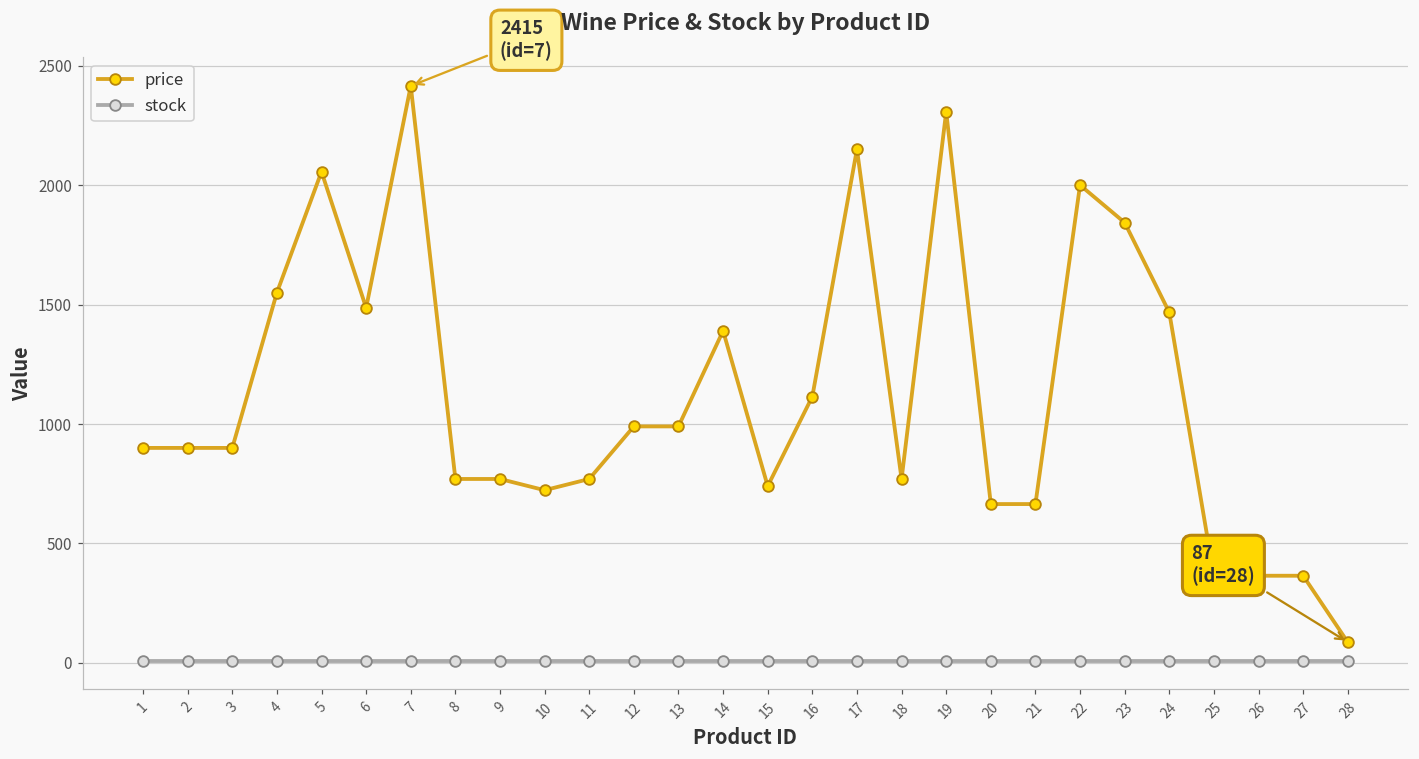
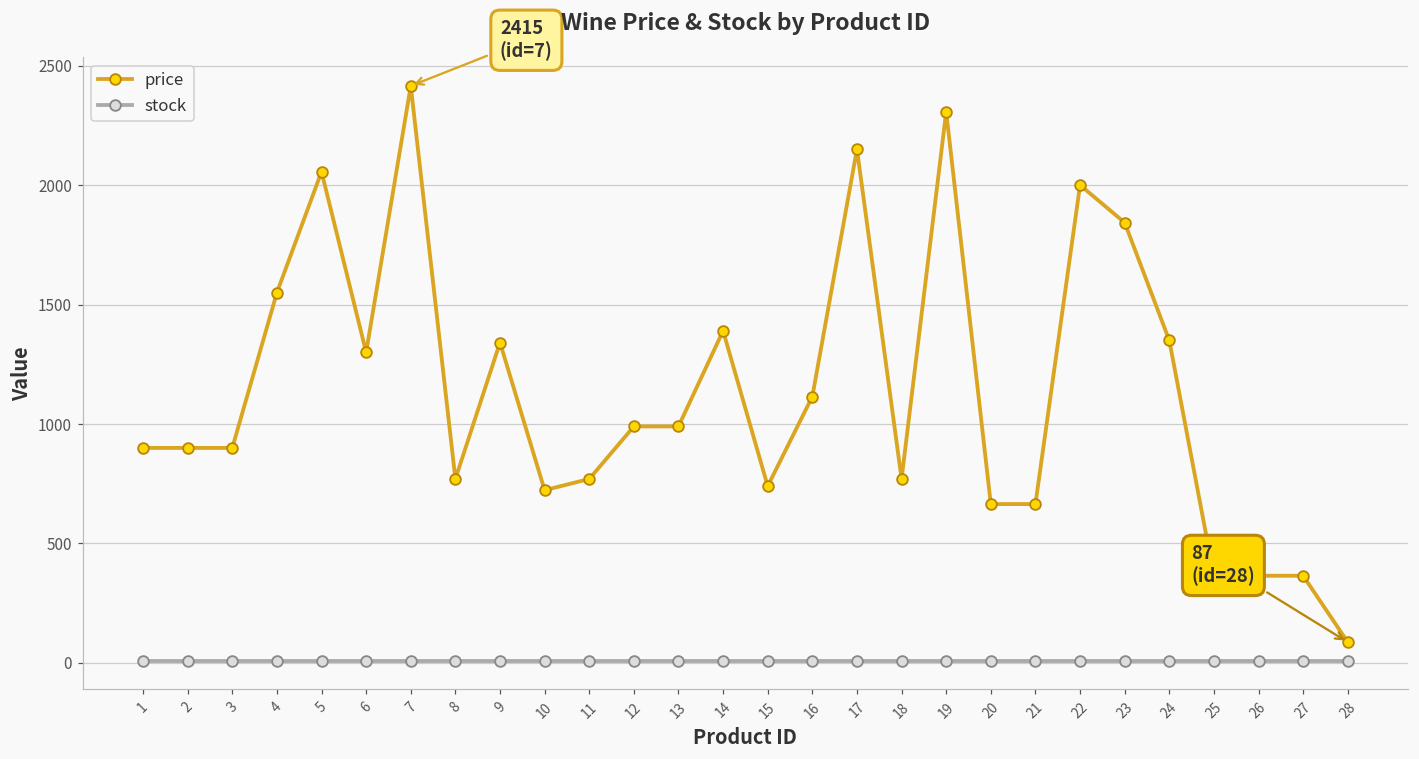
  {
    "price": {
      "1": 900,
      "2": 900,
      "3": 900,
      "4": 1550,
      "5": 2060,
-     "6": 1490,
+     "6": 1300,
      "8": 770,
-     "9": 770,
+     "9": 1340,
      "10": 720,
      "11": 770,
      "12": 990,
      "13": 990,
      "14": 1390,
      "15": 740,
      "16": 1120,
      "17": 2150,
      "18": 770,
      "19": 2310,
      "20": 670,
      "21": 670,
      "22": 2000,
      "23": 1840,
-     "24": 1470,
+     "24": 1350,
      "28": 90
    },
    "stock": {
      "1": 10,
      "2": 10,
      "3": 10,
      "4": 10,
      "5": 10,
      "6": 10,
      "7": 10,
      "8": 10,
      "9": 10,
      "10": 10,
      "11": 10,
      "12": 10,
      "13": 10,
      "14": 10,
      "15": 10,
      "16": 10,
      "17": 10,
      "18": 10,
      "19": 10,
      "20": 10,
      "21": 10,
      "22": 10,
      "23": 10,
      "24": 10,
      "25": 10,
      "26": 10,
      "27": 10,
      "28": 10
    }
  }
